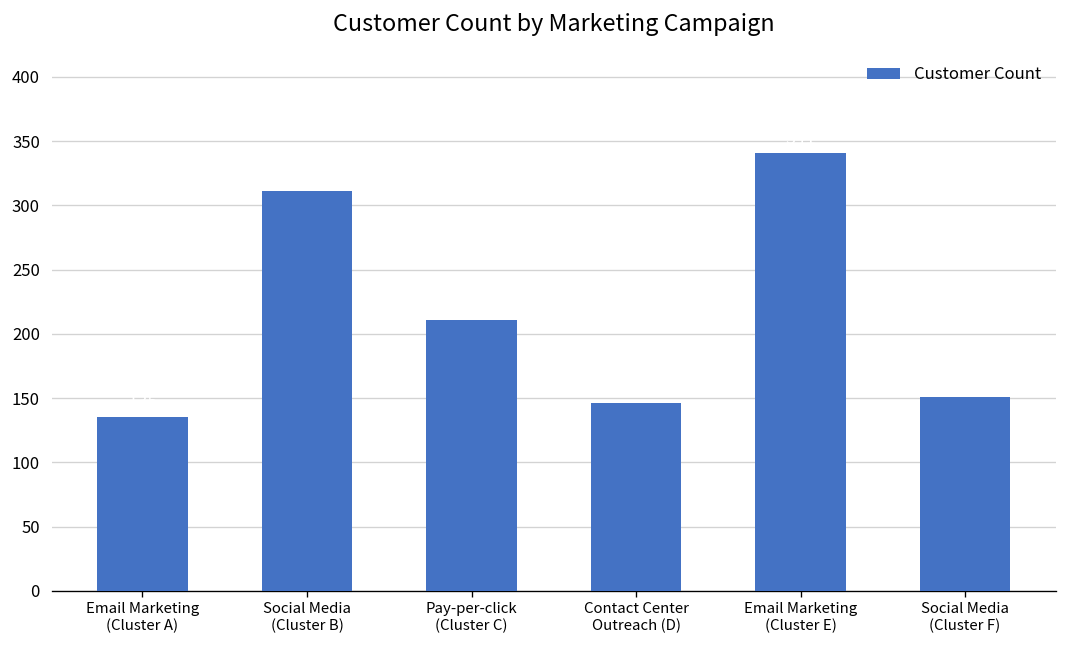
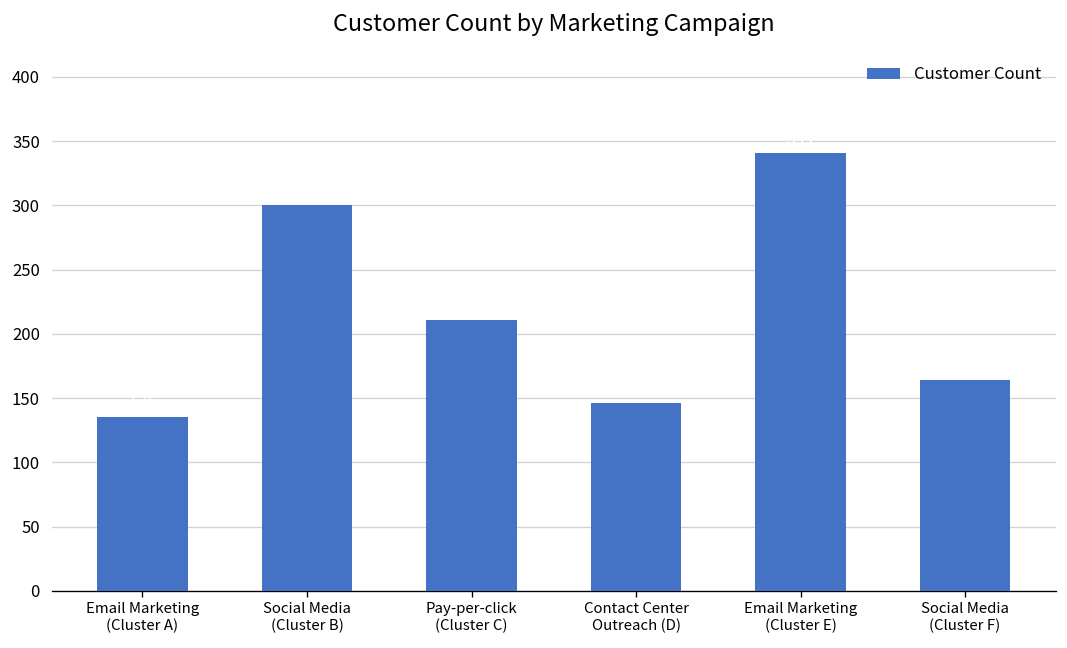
  {
    "Email Marketing (Cluster A)": 135,
-   "Social Media (Cluster B)": 311,
+   "Social Media (Cluster B)": 300,
    "Pay-per-click (Cluster C)": 211,
    "Contact Center Outreach (D)": 146,
    "Email Marketing (Cluster E)": 341,
-   "Social Media (Cluster F)": 151
+   "Social Media (Cluster F)": 164
  }
